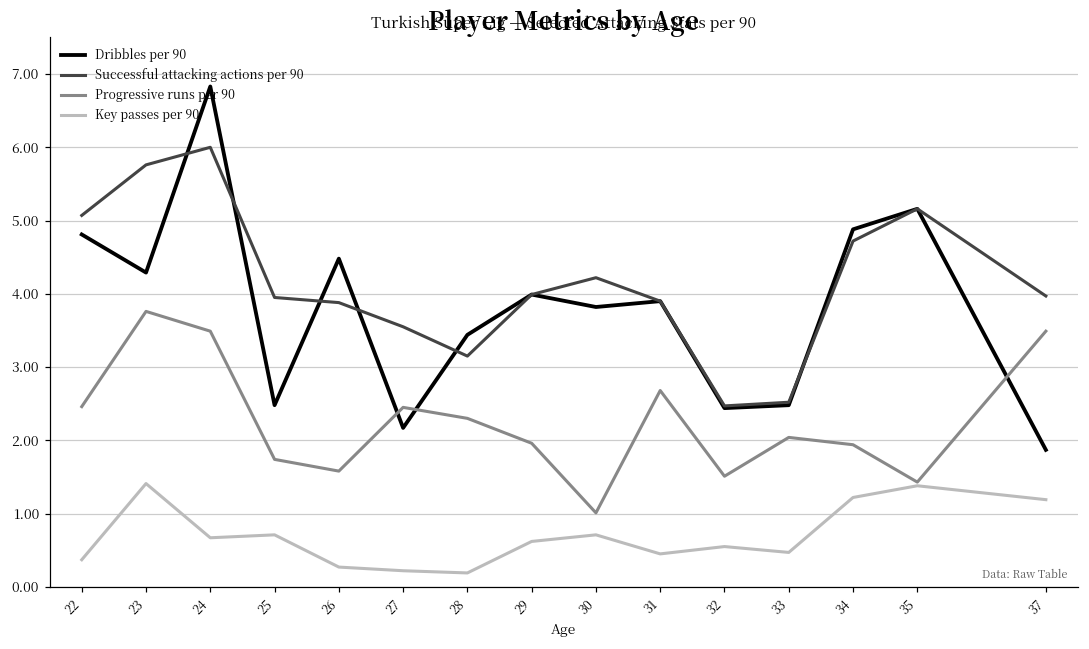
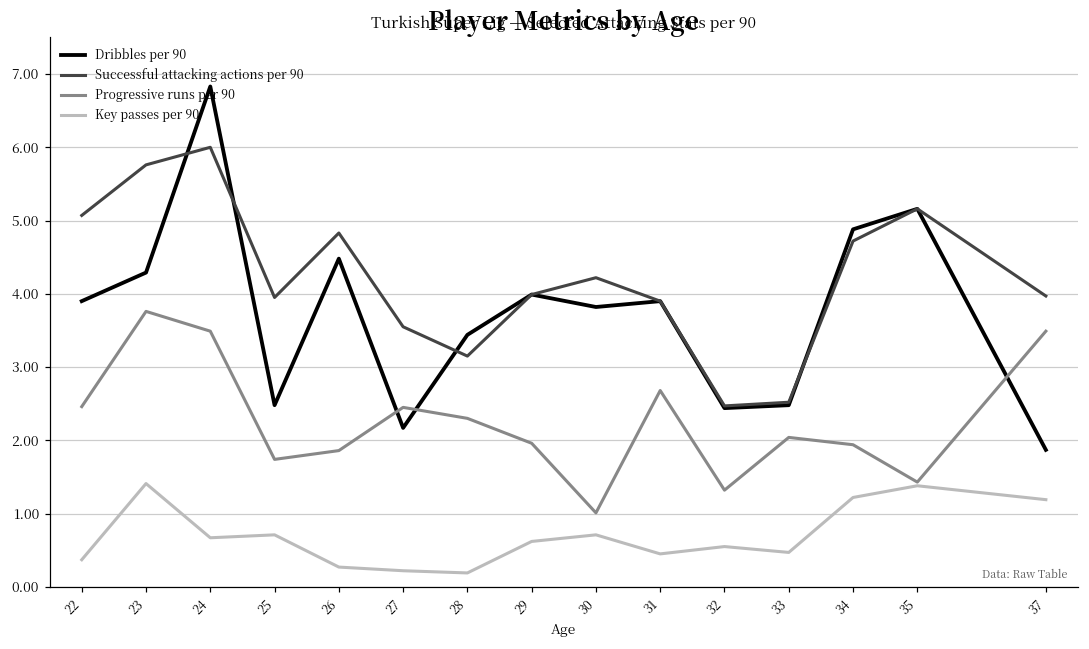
  {
    "Dribbles per 90": {
-     "22": 4.8,
+     "22": 3.9,
      "23": 4.3,
      "24": 6.8,
      "25": 2.5,
      "26": 4.5,
      "27": 2.2,
      "28": 3.4,
      "30": 3.8,
      "33": 2.5,
      "34": 4.9,
      "37": 1.9
    },
    "Successful attacking actions per 90": {
      "22": 5.1,
      "23": 5.8,
      "24": 6.0,
      "25": 4.0,
-     "26": 3.9,
+     "26": 4.8,
      "27": 3.6,
      "28": 3.2,
      "30": 4.2,
      "33": 2.5,
      "34": 4.7,
      "37": 4.0
    },
    "Progressive runs per 90": {
      "22": 2.5,
      "23": 3.8,
      "24": 3.5,
      "25": 1.7,
-     "26": 1.6,
+     "26": 1.9,
      "27": 2.5,
      "28": 2.3,
      "29": 2.0,
      "30": 1.0,
      "31": 2.7,
-     "32": 1.5,
+     "32": 1.3,
      "33": 2.0,
      "34": 1.9,
      "35": 1.4,
      "37": 3.5
    },
    "Key passes per 90": {
      "22": 0.4,
      "23": 1.4,
      "24": 0.7,
      "25": 0.7,
      "26": 0.3,
      "27": 0.2,
      "28": 0.2,
      "29": 0.6,
      "30": 0.7,
      "31": 0.5,
      "32": 0.6,
      "33": 0.5,
      "34": 1.2,
      "35": 1.4,
      "37": 1.2
    }
  }
